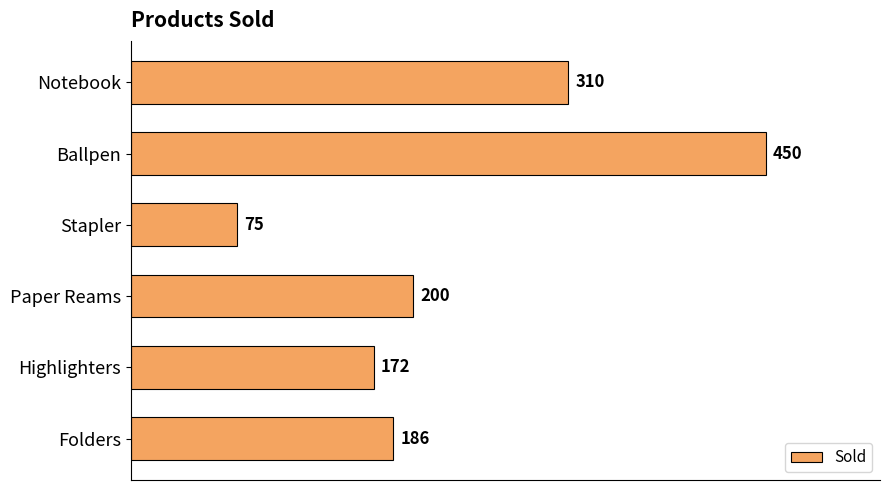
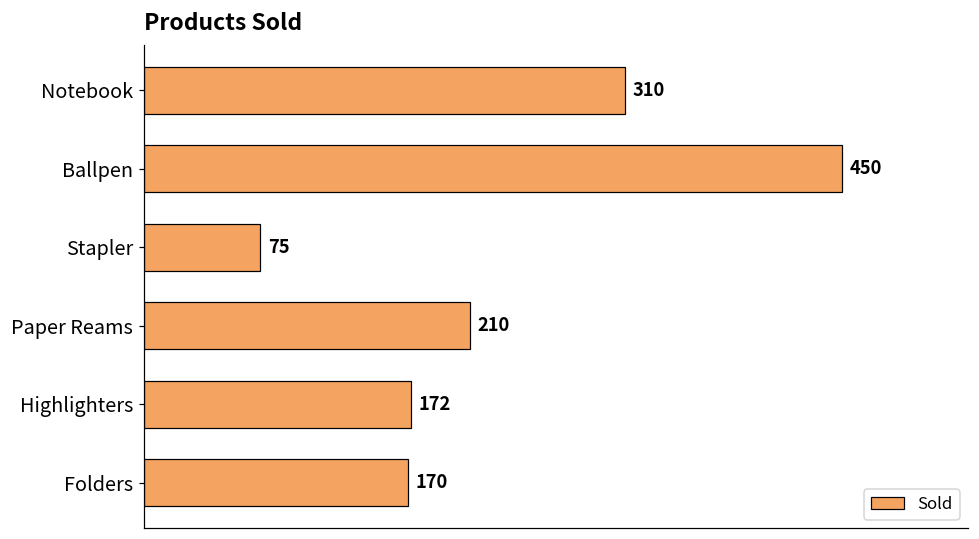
  {
    "Notebook": 310,
    "Ballpen": 450,
    "Stapler": 75,
-   "Paper Reams": 200,
+   "Paper Reams": 210,
    "Highlighters": 172,
-   "Folders": 186
+   "Folders": 170
  }
